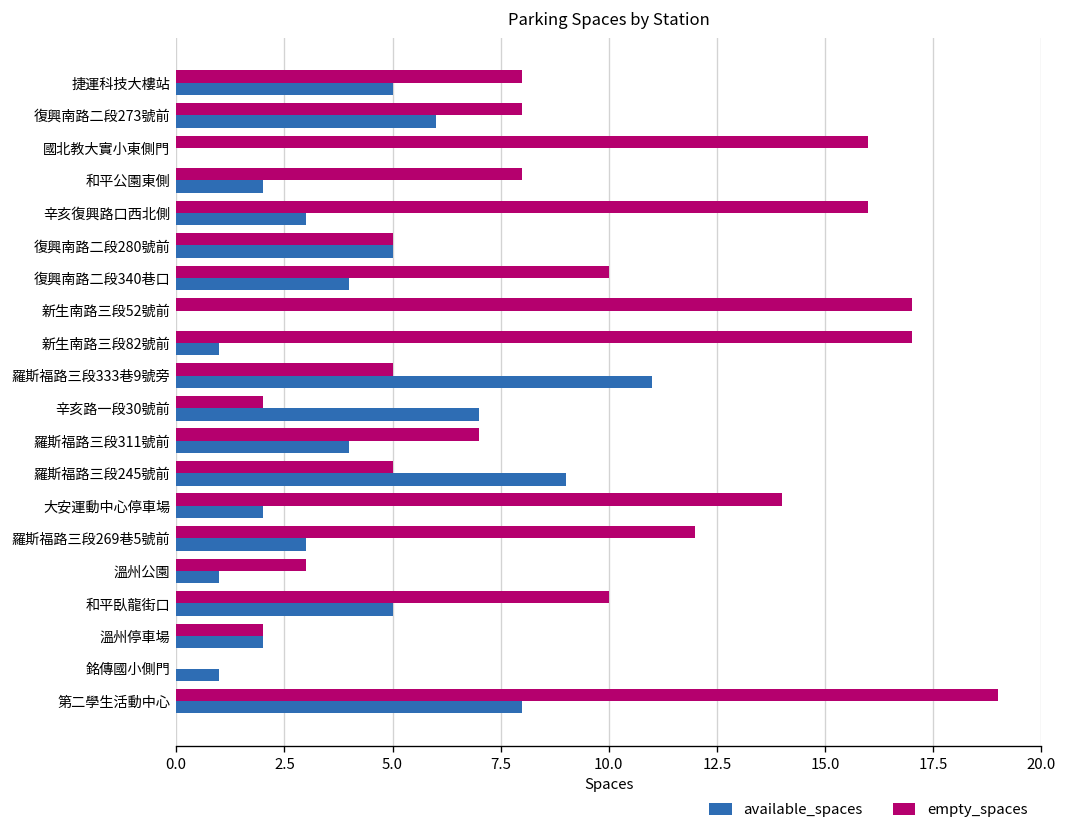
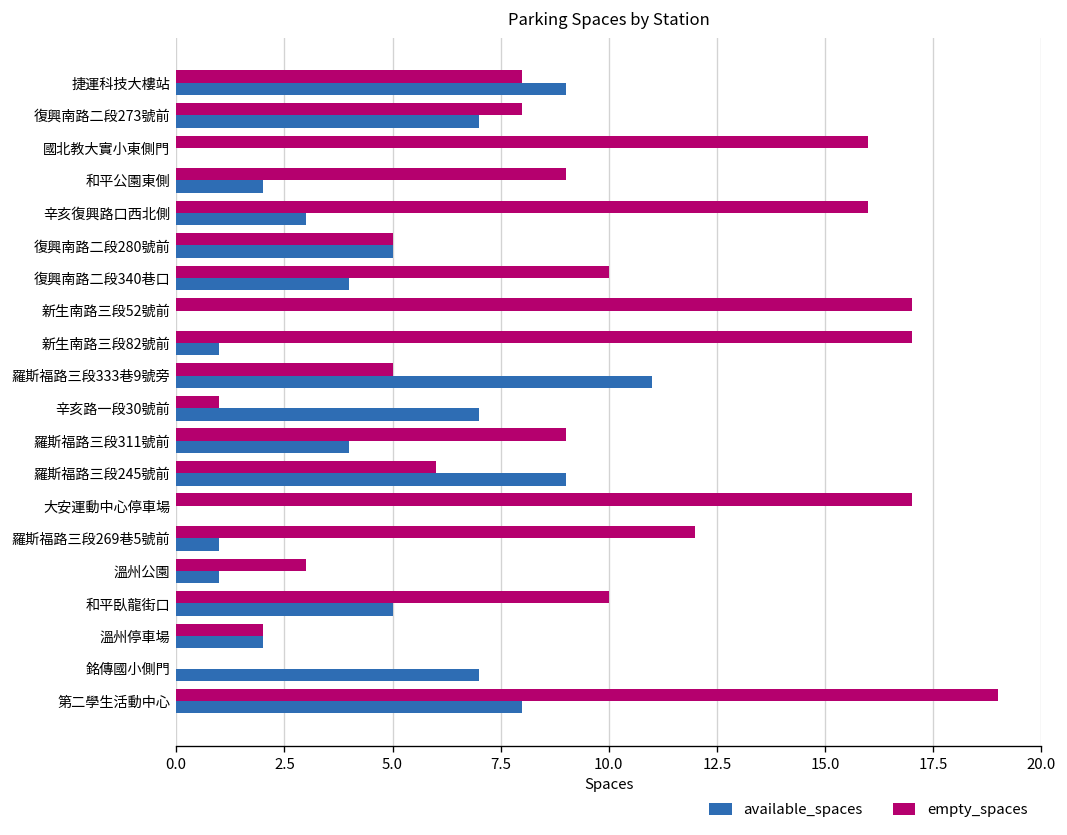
  {
    "available_spaces": {
-     "捷運科技大樓站": 5,
-     "復興南路二段273號前": 6,
+     "捷運科技大樓站": 9,
+     "復興南路二段273號前": 7,
      "國北教大實小東側門": 0,
      "和平公園東側": 2,
      "辛亥復興路口西北側": 3,
      "復興南路二段280號前": 5,
      "復興南路二段340巷口": 4,
      "新生南路三段52號前": 0,
      "新生南路三段82號前": 1,
      "羅斯福路三段333巷9號旁": 11,
      "辛亥路一段30號前": 7,
      "羅斯福路三段311號前": 4,
      "羅斯福路三段245號前": 9,
-     "大安運動中心停車場": 2,
-     "羅斯福路三段269巷5號前": 3,
+     "大安運動中心停車場": 0,
+     "羅斯福路三段269巷5號前": 1,
      "溫州公園": 1,
      "和平臥龍街口": 5,
      "溫州停車場": 2,
-     "銘傳國小側門": 1,
+     "銘傳國小側門": 7,
      "第二學生活動中心": 8
    },
    "empty_spaces": {
      "捷運科技大樓站": 8,
      "復興南路二段273號前": 8,
      "國北教大實小東側門": 16,
-     "和平公園東側": 8,
+     "和平公園東側": 9,
      "辛亥復興路口西北側": 16,
      "復興南路二段280號前": 5,
      "復興南路二段340巷口": 10,
      "新生南路三段52號前": 17,
      "新生南路三段82號前": 17,
      "羅斯福路三段333巷9號旁": 5,
-     "辛亥路一段30號前": 2,
-     "羅斯福路三段311號前": 7,
-     "羅斯福路三段245號前": 5,
-     "大安運動中心停車場": 14,
+     "辛亥路一段30號前": 1,
+     "羅斯福路三段311號前": 9,
+     "羅斯福路三段245號前": 6,
+     "大安運動中心停車場": 17,
      "羅斯福路三段269巷5號前": 12,
      "溫州公園": 3,
      "和平臥龍街口": 10,
      "溫州停車場": 2,
      "銘傳國小側門": 0,
      "第二學生活動中心": 19
    }
  }
